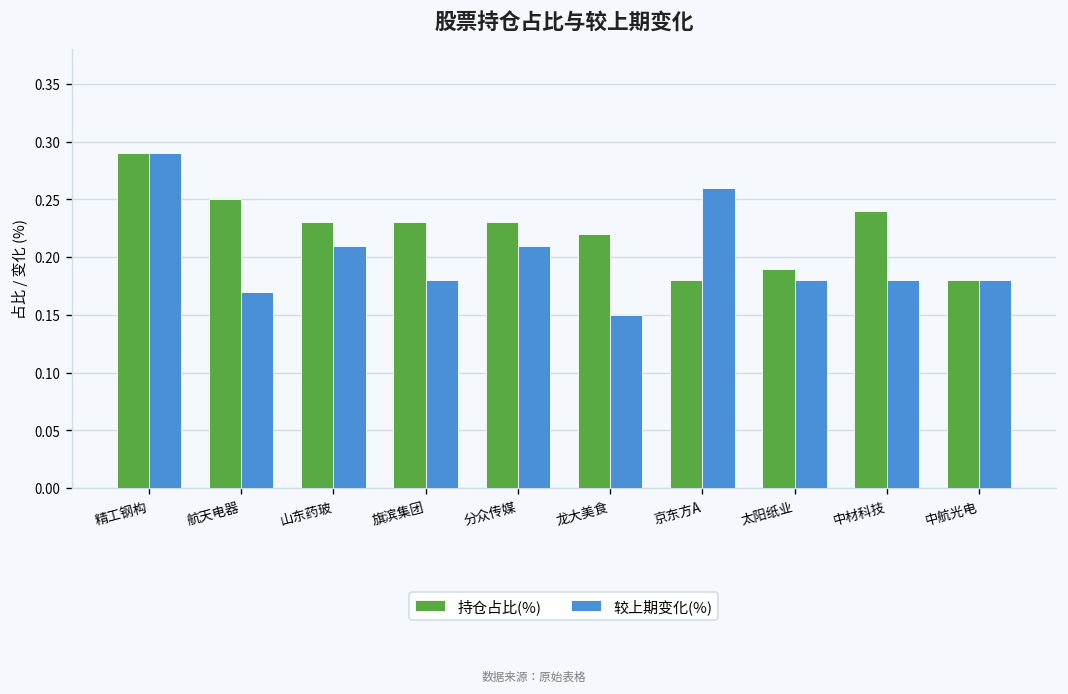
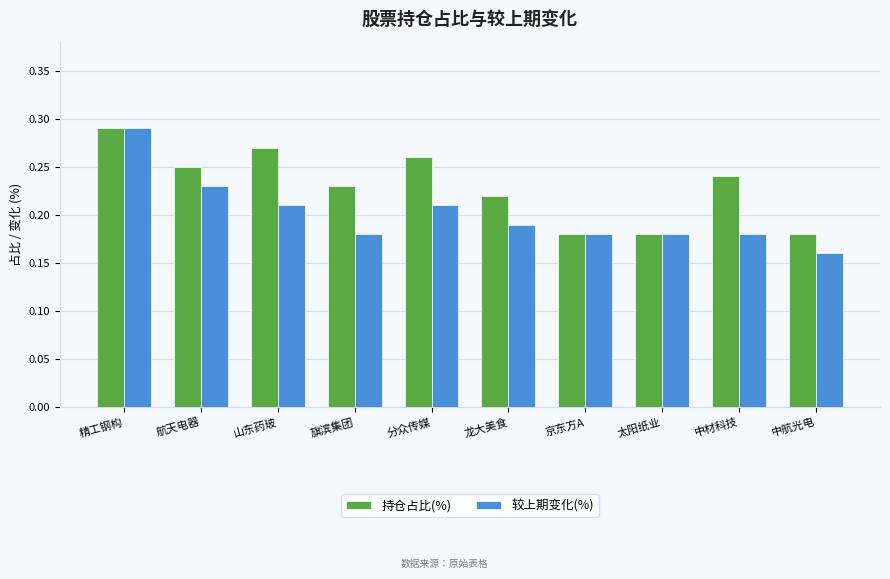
  {
    "持仓占比(%)": {
      "精工钢构": 0.29,
      "航天电器": 0.25,
-     "山东药玻": 0.23,
+     "山东药玻": 0.27,
      "旗滨集团": 0.23,
-     "分众传媒": 0.23,
+     "分众传媒": 0.26,
      "龙大美食": 0.22,
      "京东方A": 0.18,
-     "太阳纸业": 0.19,
+     "太阳纸业": 0.18,
      "中材科技": 0.24,
      "中航光电": 0.18
    },
    "较上期变化(%)": {
      "精工钢构": 0.29,
-     "航天电器": 0.17,
+     "航天电器": 0.23,
      "山东药玻": 0.21,
      "旗滨集团": 0.18,
      "分众传媒": 0.21,
-     "龙大美食": 0.15,
-     "京东方A": 0.26,
+     "龙大美食": 0.19,
+     "京东方A": 0.18,
      "太阳纸业": 0.18,
      "中材科技": 0.18,
-     "中航光电": 0.18
+     "中航光电": 0.16
    }
  }
